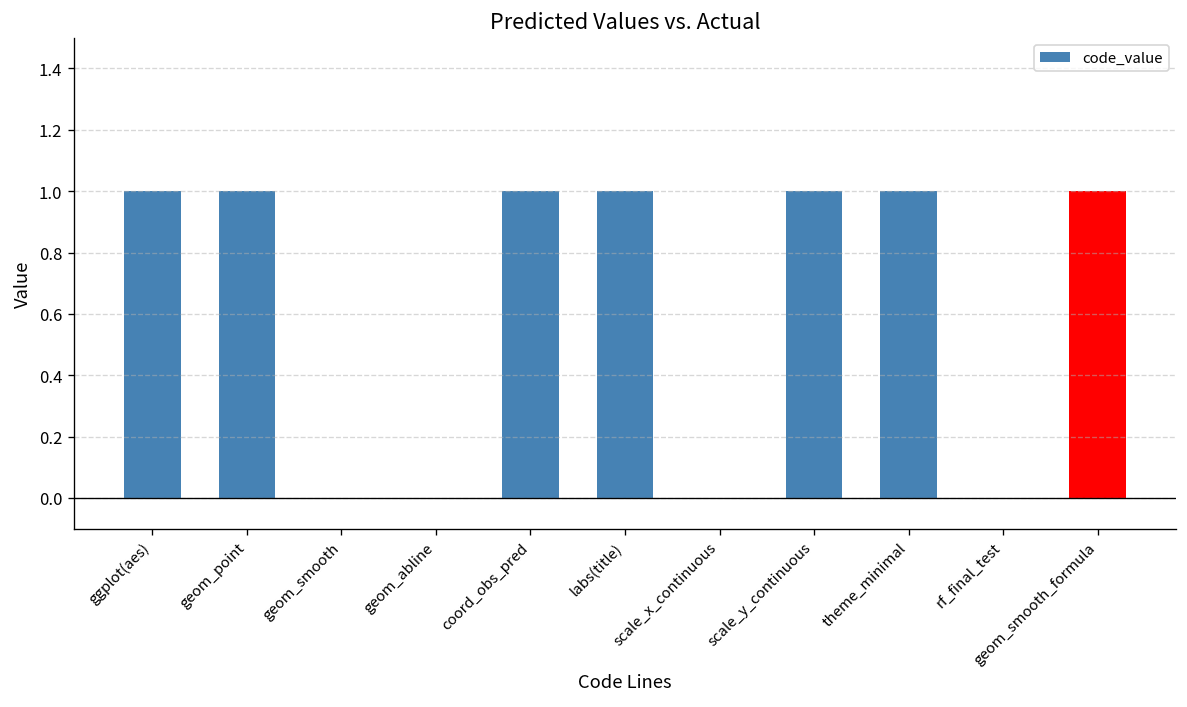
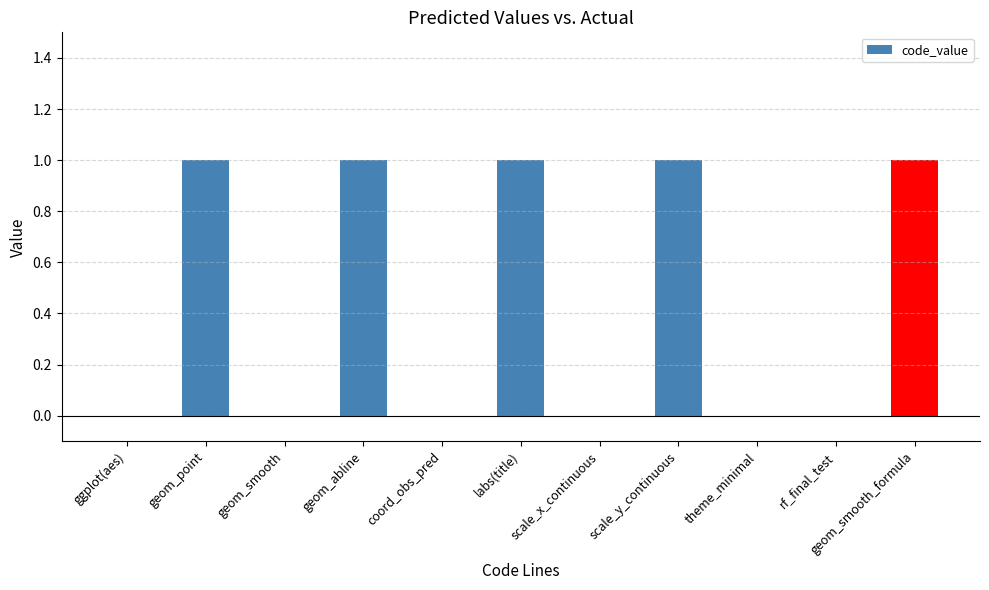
  {
-   "ggplot(aes)": 1,
+   "ggplot(aes)": 0,
    "geom_point": 1,
    "geom_smooth": 0,
-   "geom_abline": 0,
-   "coord_obs_pred": 1,
+   "geom_abline": 1,
+   "coord_obs_pred": 0,
    "labs(title)": 1,
    "scale_x_continuous": 0,
    "scale_y_continuous": 1,
-   "theme_minimal": 1,
+   "theme_minimal": 0,
    "rf_final_test": 0,
    "geom_smooth_formula": 1
  }
